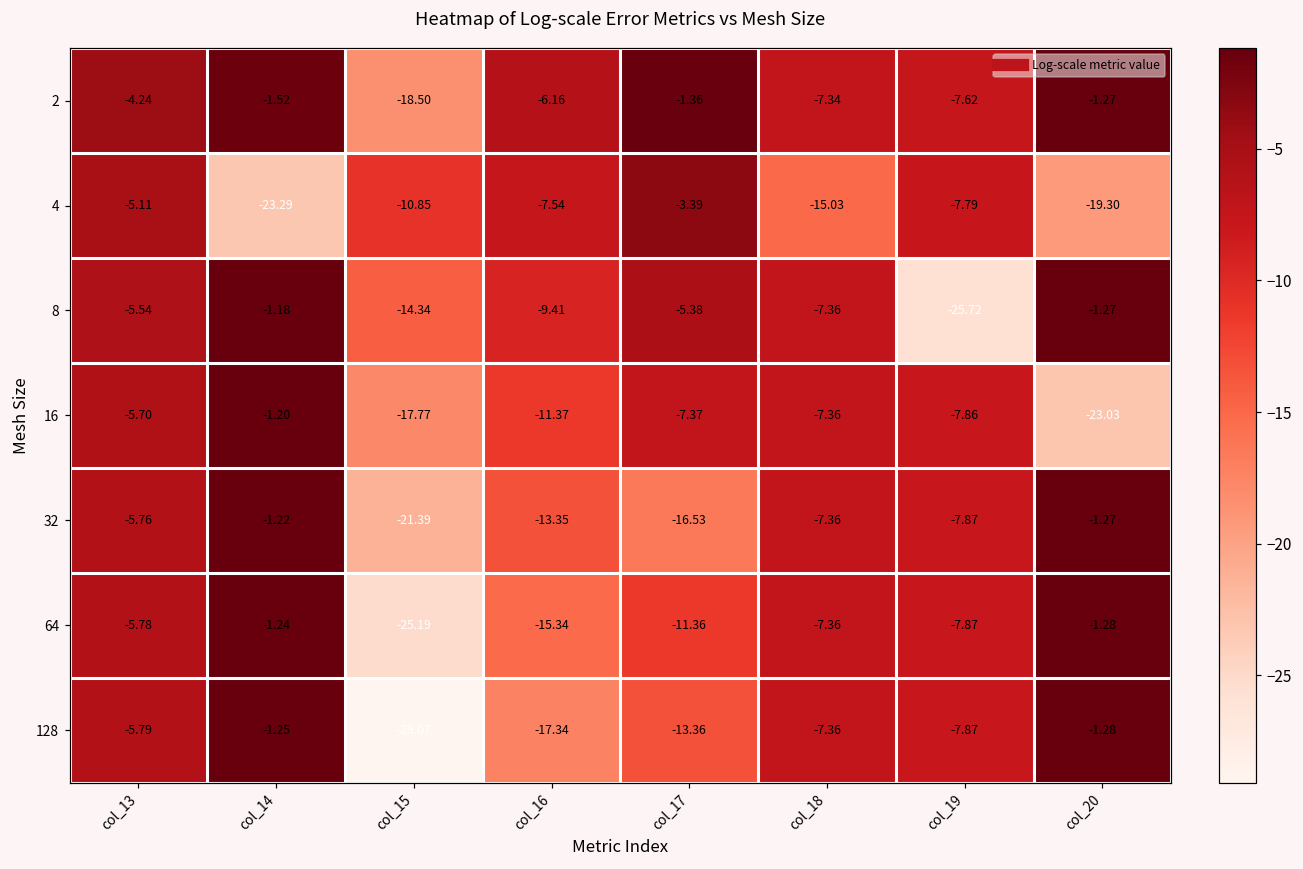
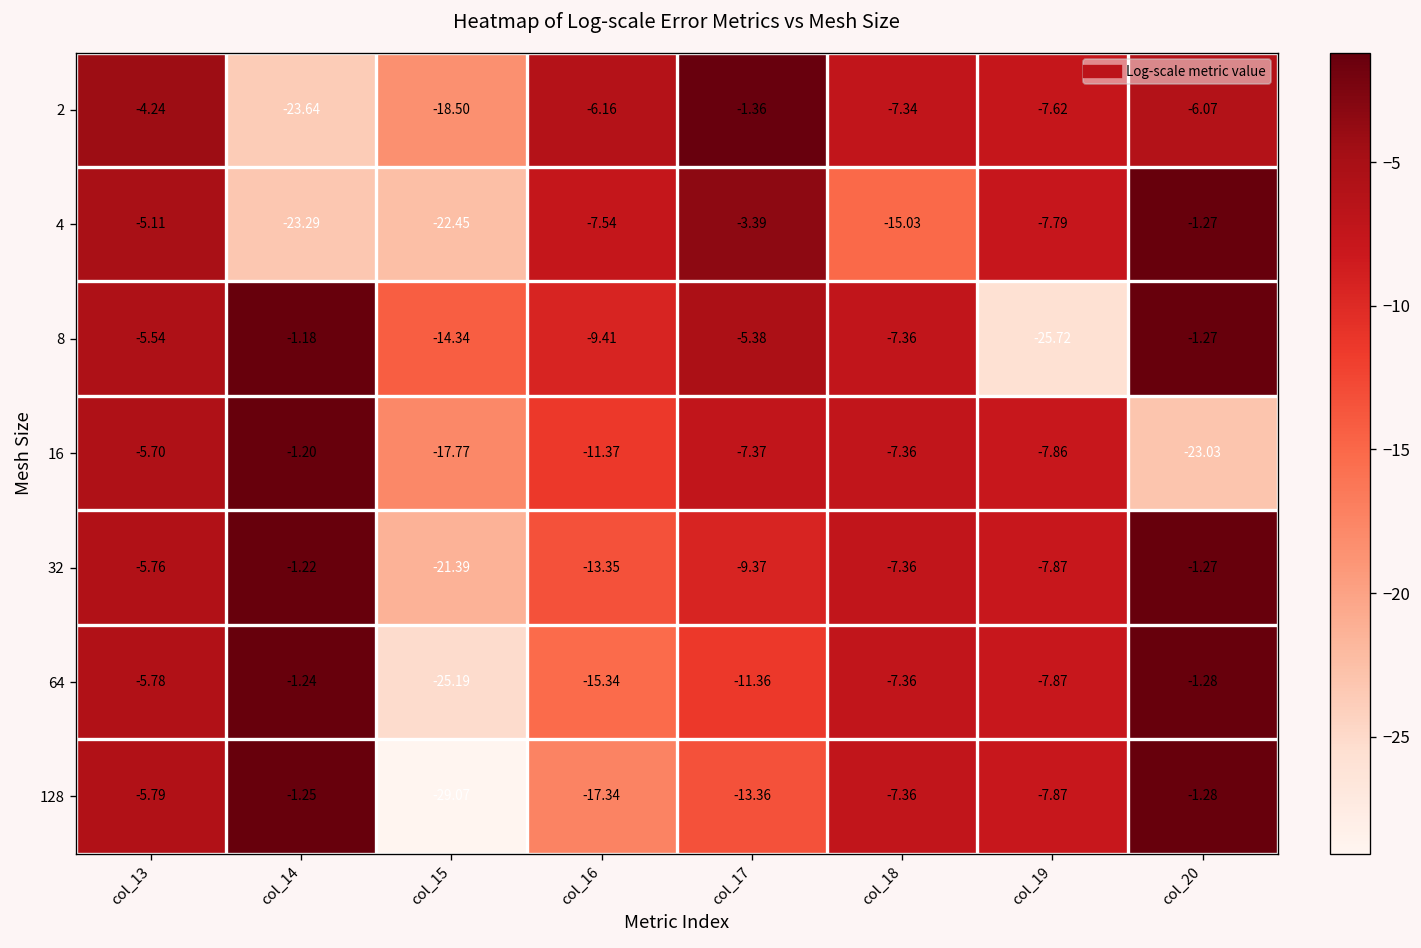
  {
    "2": {
      "col_13": -4.24,
-     "col_14": -1.52,
+     "col_14": -23.64,
      "col_15": -18.50,
      "col_16": -6.16,
      "col_17": -1.36,
      "col_18": -7.34,
      "col_19": -7.62,
-     "col_20": -1.27
+     "col_20": -6.07
    },
    "4": {
      "col_13": -5.11,
      "col_14": -23.29,
-     "col_15": -10.85,
+     "col_15": -22.45,
      "col_16": -7.54,
      "col_17": -3.39,
      "col_18": -15.03,
      "col_19": -7.79,
-     "col_20": -19.30
+     "col_20": -1.27
    },
    "8": {
      "col_13": -5.54,
      "col_14": -1.18,
      "col_15": -14.34,
      "col_16": -9.41,
      "col_17": -5.38,
      "col_18": -7.36,
      "col_20": -1.27
    },
    "16": {
      "col_13": -5.70,
      "col_14": -1.20,
      "col_15": -17.77,
      "col_16": -11.37,
      "col_17": -7.37,
      "col_18": -7.36,
      "col_19": -7.86,
      "col_20": -23.03
    },
    "32": {
      "col_13": -5.76,
      "col_14": -1.22,
      "col_15": -21.39,
      "col_16": -13.35,
-     "col_17": -16.53,
+     "col_17": -9.37,
      "col_18": -7.36,
      "col_19": -7.87,
      "col_20": -1.27
    },
    "64": {
      "col_13": -5.78,
      "col_14": -1.24,
      "col_15": -25.19,
      "col_16": -15.34,
      "col_17": -11.36,
      "col_18": -7.36,
      "col_19": -7.87,
      "col_20": -1.28
    },
    "128": {
      "col_13": -5.79,
      "col_14": -1.25,
      "col_16": -17.34,
      "col_17": -13.36,
      "col_18": -7.36,
      "col_19": -7.87,
      "col_20": -1.28
    }
  }
